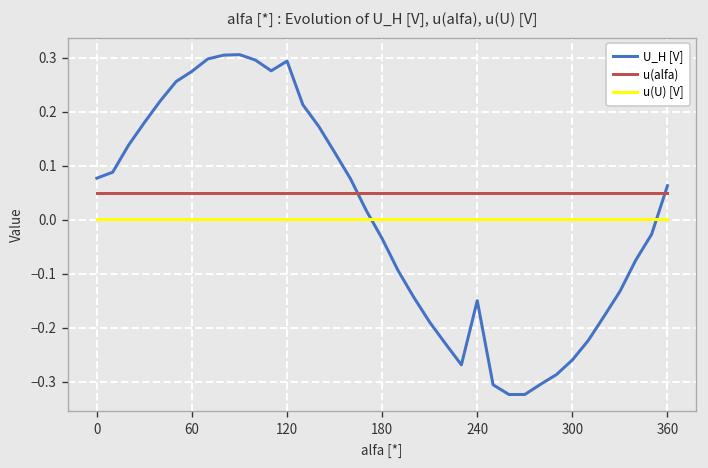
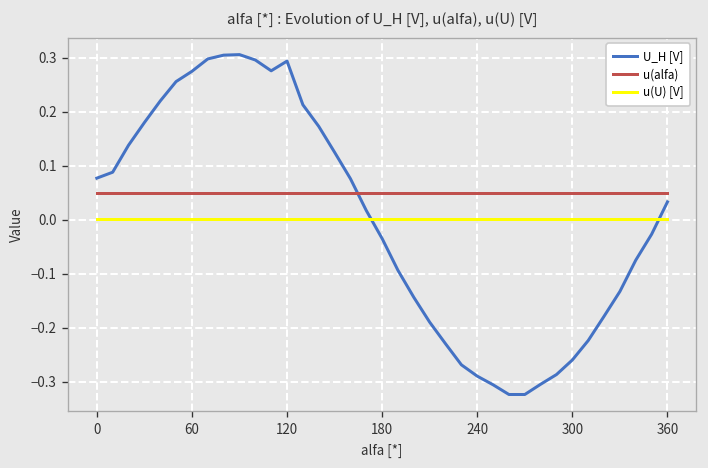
  {
    "U_H [V]": {
      "0": 0.08,
      "60": 0.28,
      "120": 0.29,
      "180": -0.04,
-     "240": -0.15,
+     "240": -0.29,
      "300": -0.26,
-     "360": 0.06
+     "360": 0.03
    },
    "u(alfa)": {
      "0": 0.05,
      "60": 0.05,
      "120": 0.05,
      "180": 0.05,
      "240": 0.05,
      "300": 0.05,
      "360": 0.05
    },
    "u(U) [V]": {
      "0": 0.00,
      "60": 0.00,
      "120": 0.00,
      "180": 0.00,
      "240": 0.00,
      "300": 0.00,
      "360": 0.00
    }
  }
